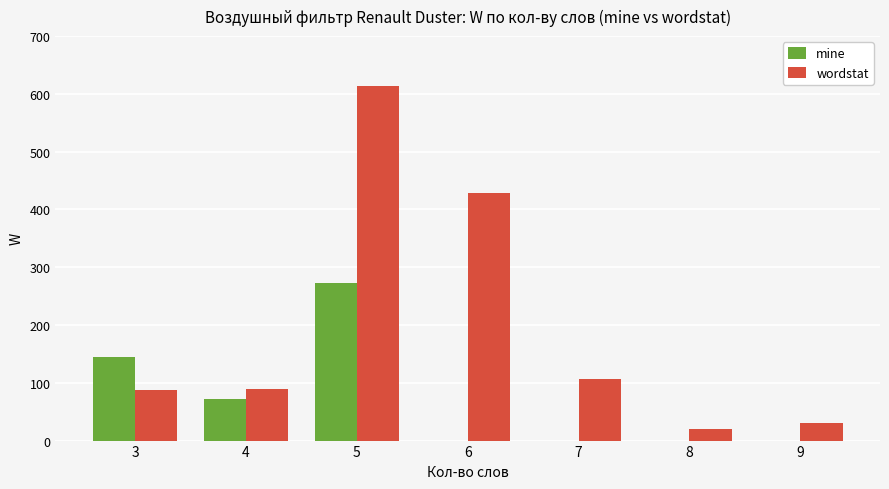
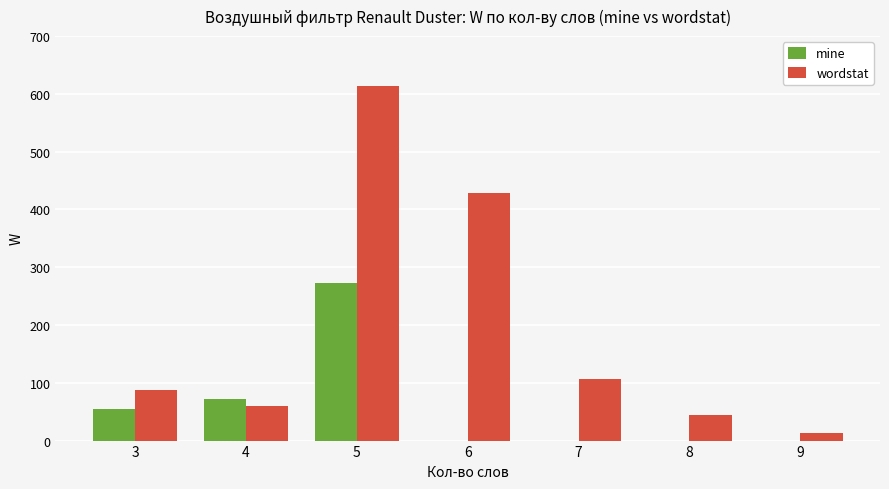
  {
    "mine": {
-     "3": 150,
+     "3": 50,
      "4": 70,
      "5": 270,
      "6": 0,
      "7": 0,
      "8": 0,
      "9": 0
    },
    "wordstat": {
      "3": 90,
-     "4": 90,
+     "4": 60,
      "5": 610,
      "6": 430,
      "7": 110,
-     "8": 20,
-     "9": 30
+     "8": 40,
+     "9": 10
    }
  }
